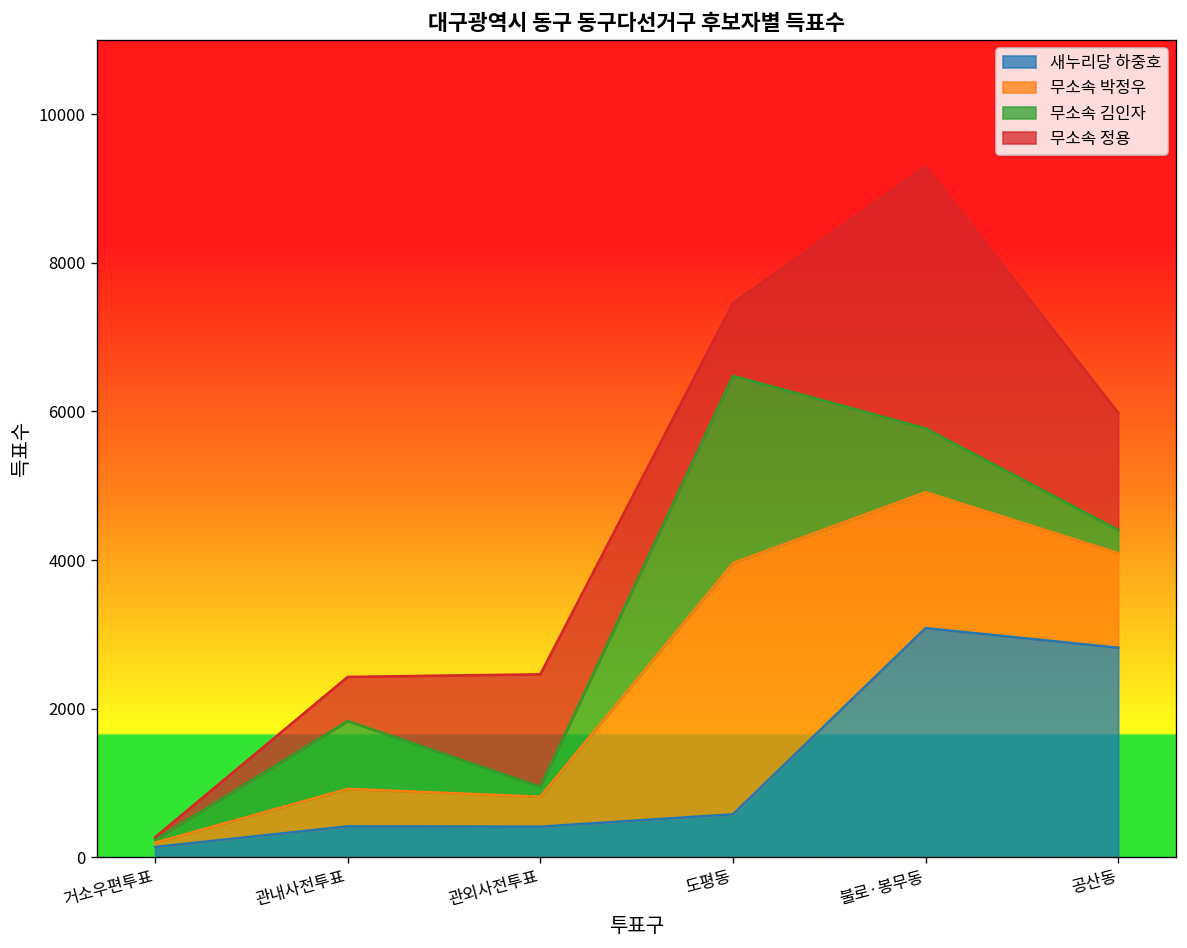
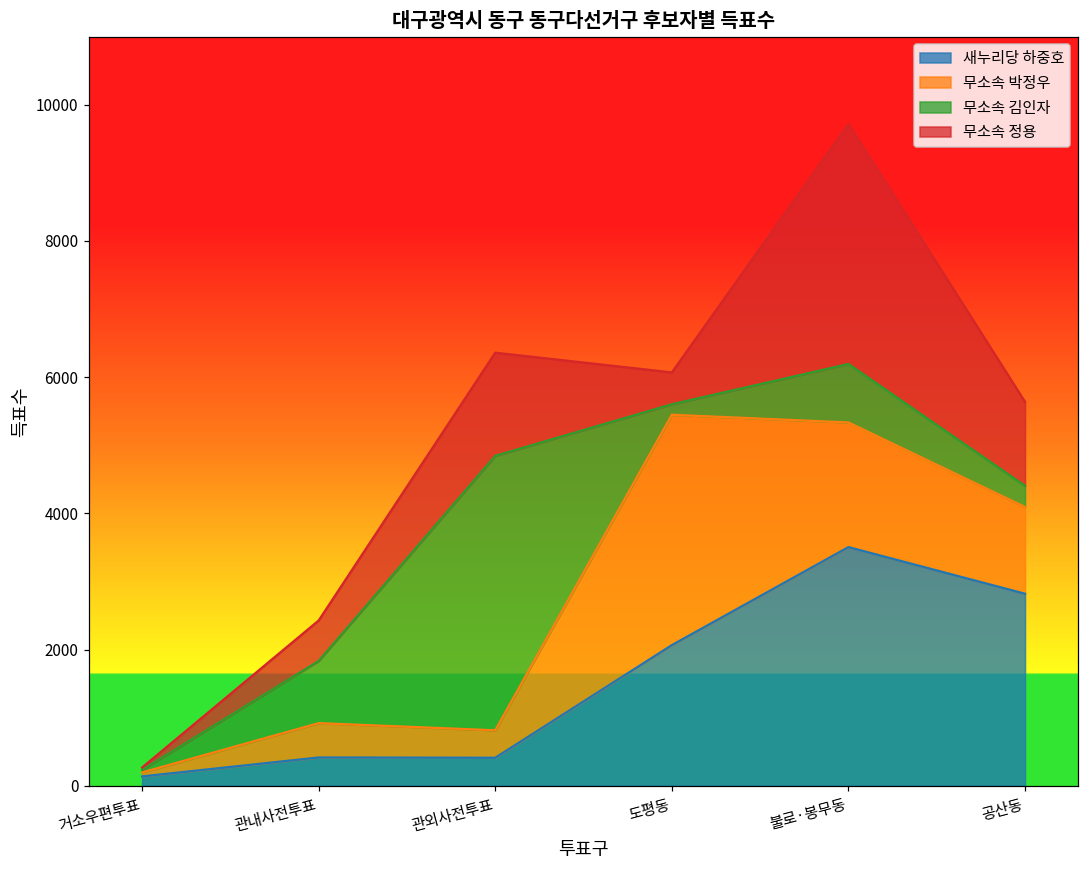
  {
    "새누리당 하중호": {
      "거소우편투표": 100,
      "관내사전투표": 400,
      "관외사전투표": 400,
-     "도평동": 600,
-     "불로·봉무동": 3100,
+     "도평동": 2100,
+     "불로·봉무동": 3500,
      "공산동": 2800
    },
    "무소속 박정우": {
      "관내사전투표": 500,
      "관외사전투표": 400,
      "도평동": 3400,
      "불로·봉무동": 1800,
      "공산동": 1300
    },
    "무소속 김인자": {
      "관내사전투표": 900,
-     "관외사전투표": 100,
-     "도평동": 2500,
+     "관외사전투표": 4000,
+     "도평동": 200,
      "불로·봉무동": 900,
      "공산동": 300
    },
    "무소속 정용": {
      "관내사전투표": 600,
      "관외사전투표": 1500,
-     "도평동": 1000,
+     "도평동": 500,
      "불로·봉무동": 3500,
-     "공산동": 1600
+     "공산동": 1200
    }
  }
